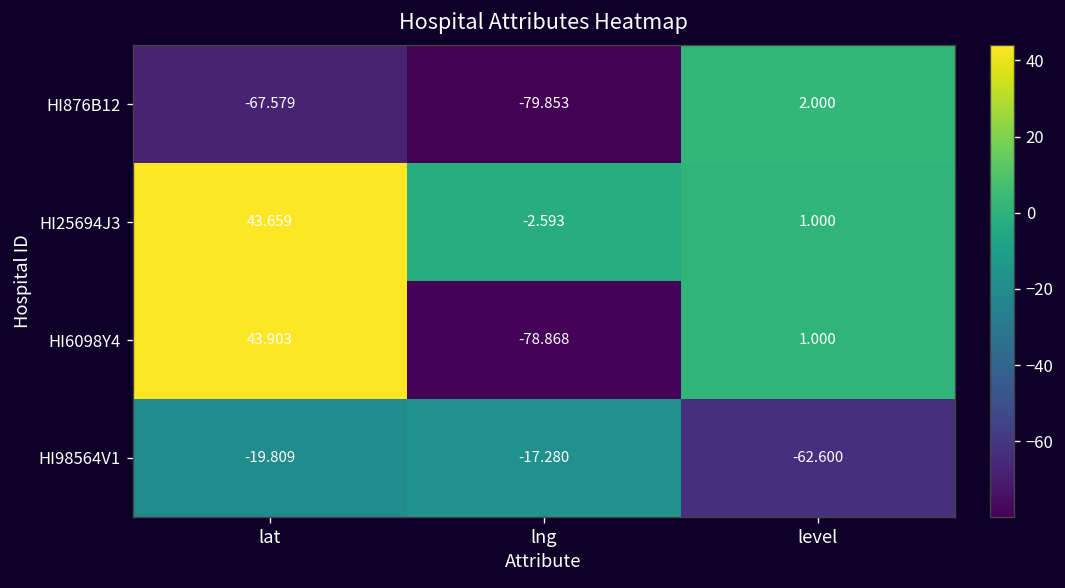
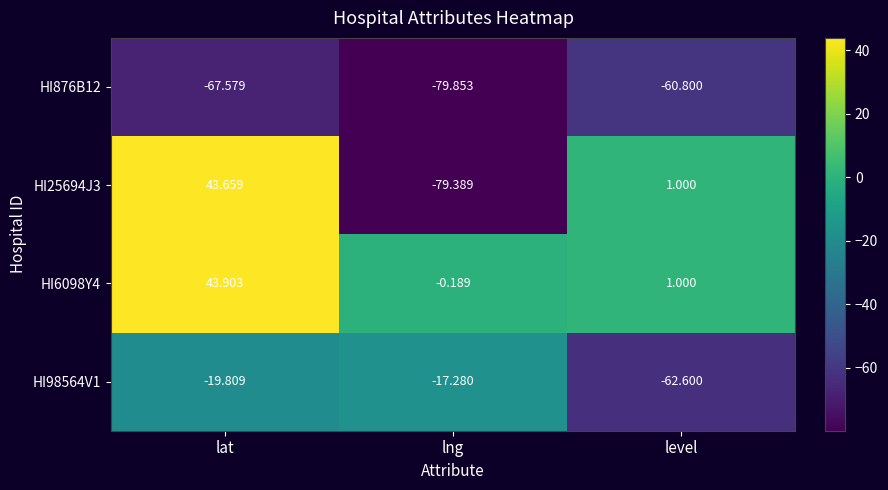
  {
    "HI876B12": {
      "lat": -67.579,
      "lng": -79.853,
-     "level": 2.000
+     "level": -60.800
    },
    "HI25694J3": {
      "lat": 43.659,
-     "lng": -2.593,
+     "lng": -79.389,
      "level": 1.000
    },
    "HI6098Y4": {
      "lat": 43.903,
-     "lng": -78.868,
+     "lng": -0.189,
      "level": 1.000
    },
    "HI98564V1": {
      "lat": -19.809,
      "lng": -17.280,
      "level": -62.600
    }
  }
